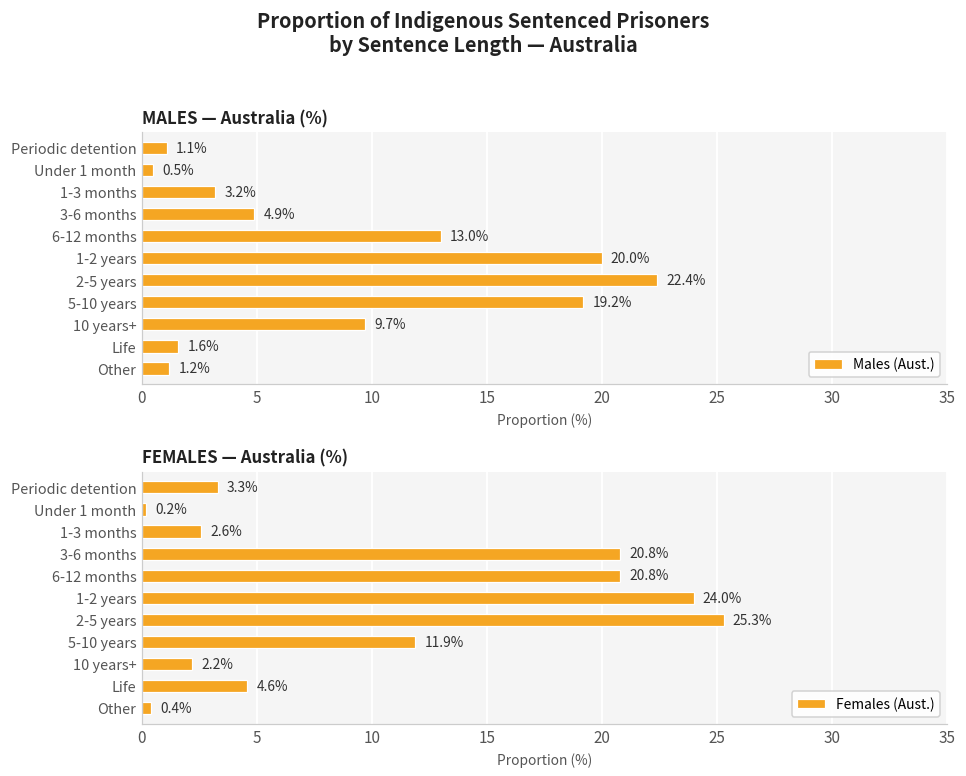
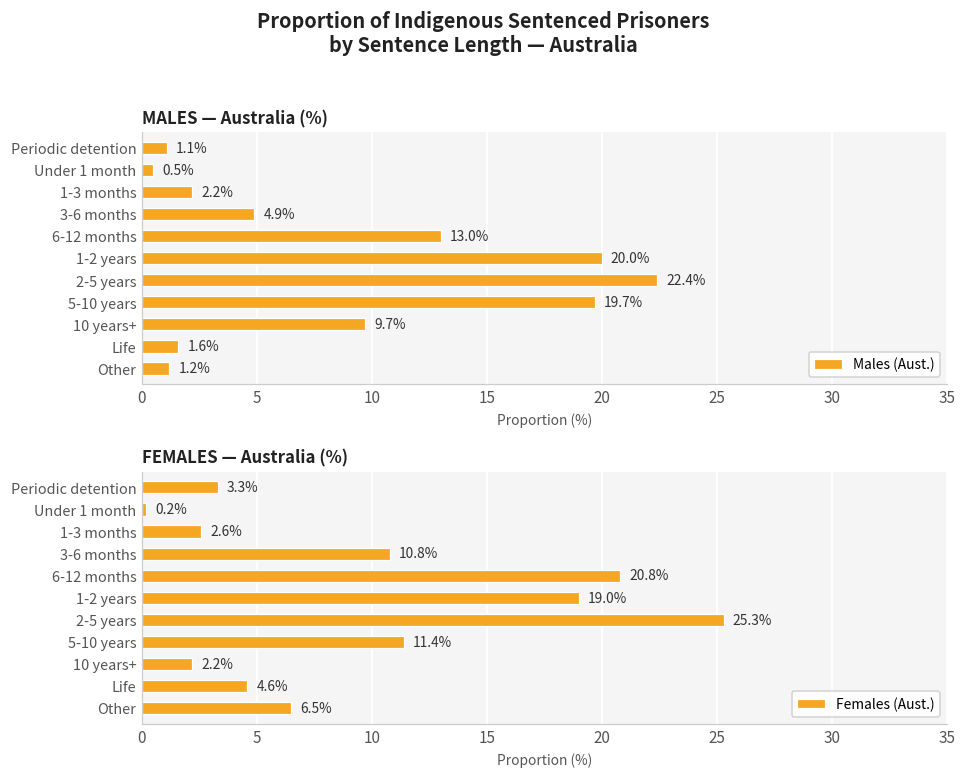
  {
    "MALES — Australia (%)": {
      "Periodic detention": "1.1%",
      "Under 1 month": "0.5%",
-     "1-3 months": "3.2%",
+     "1-3 months": "2.2%",
      "3-6 months": "4.9%",
      "6-12 months": "13.0%",
      "1-2 years": "20.0%",
      "2-5 years": "22.4%",
-     "5-10 years": "19.2%",
+     "5-10 years": "19.7%",
      "10 years+": "9.7%",
      "Life": "1.6%",
      "Other": "1.2%"
    },
    "FEMALES — Australia (%)": {
      "Periodic detention": "3.3%",
      "Under 1 month": "0.2%",
      "1-3 months": "2.6%",
-     "3-6 months": "20.8%",
+     "3-6 months": "10.8%",
      "6-12 months": "20.8%",
-     "1-2 years": "24.0%",
+     "1-2 years": "19.0%",
      "2-5 years": "25.3%",
-     "5-10 years": "11.9%",
+     "5-10 years": "11.4%",
      "10 years+": "2.2%",
      "Life": "4.6%",
-     "Other": "0.4%"
+     "Other": "6.5%"
    }
  }
